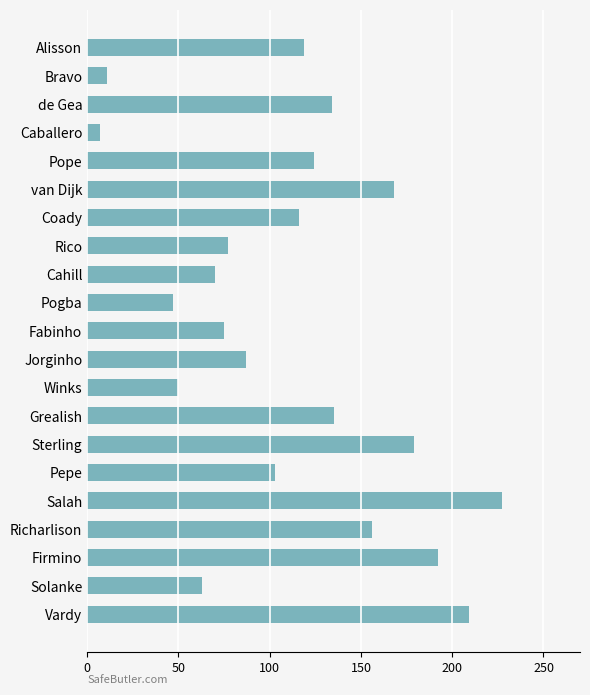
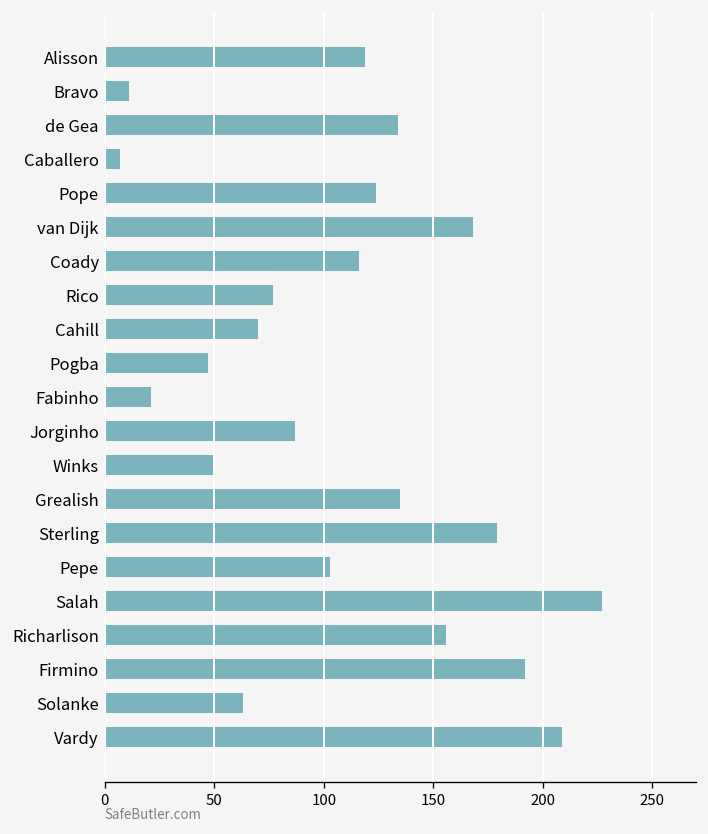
  {
    "Alisson": 119,
    "Bravo": 11,
    "de Gea": 134,
    "Caballero": 7,
    "Pope": 124,
    "van Dijk": 168,
    "Coady": 116,
    "Rico": 77,
    "Cahill": 70,
    "Pogba": 47,
-   "Fabinho": 75,
+   "Fabinho": 21,
    "Jorginho": 87,
    "Winks": 50,
    "Grealish": 135,
    "Sterling": 179,
    "Pepe": 103,
    "Salah": 227,
    "Richarlison": 156,
    "Firmino": 192,
    "Solanke": 63,
    "Vardy": 209
  }
